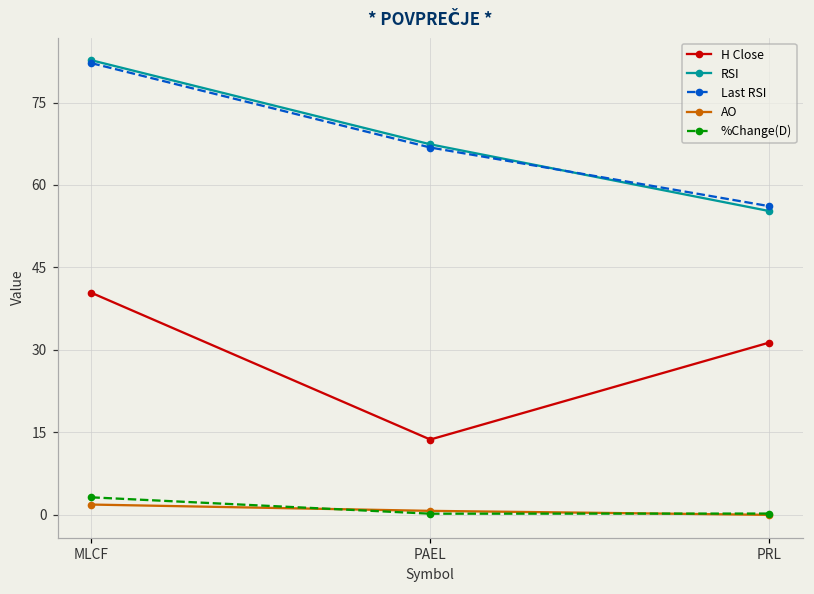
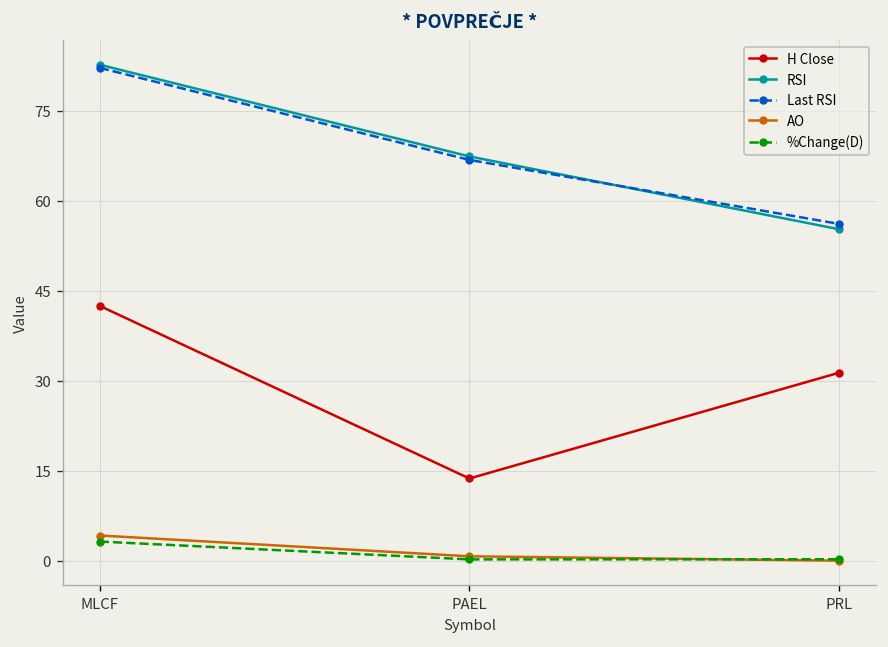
  {
    "H Close": {
-     "MLCF": 40,
+     "MLCF": 42,
      "PAEL": 14,
      "PRL": 31
    },
    "RSI": {
      "MLCF": 83,
      "PAEL": 67,
      "PRL": 55
    },
    "Last RSI": {
      "MLCF": 82,
      "PAEL": 67,
      "PRL": 56
    },
    "AO": {
-     "MLCF": 2,
+     "MLCF": 4,
      "PAEL": 1
    },
    "%Change(D)": {
      "MLCF": 3,
      "PAEL": 0
    }
  }
